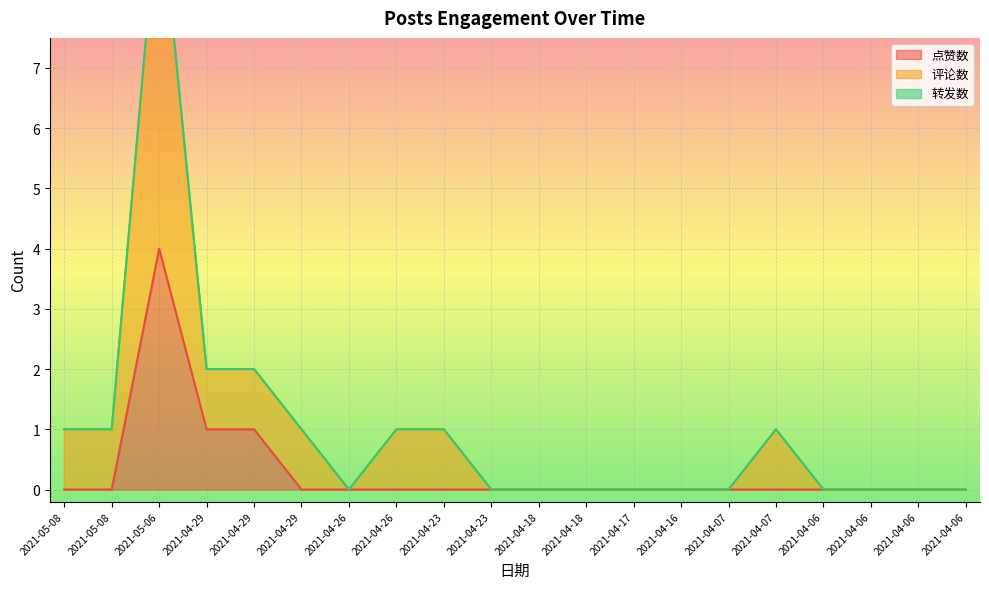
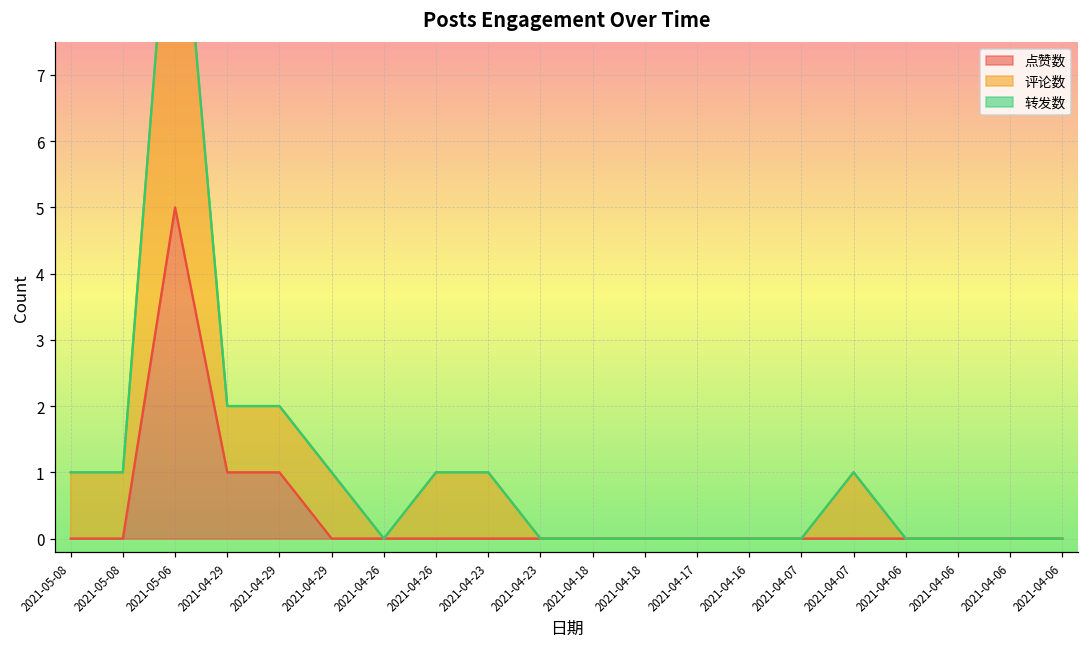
  {
    "点赞数": {
-     "2021-05-06": 4
+     "2021-05-06": 5
    }
  }
